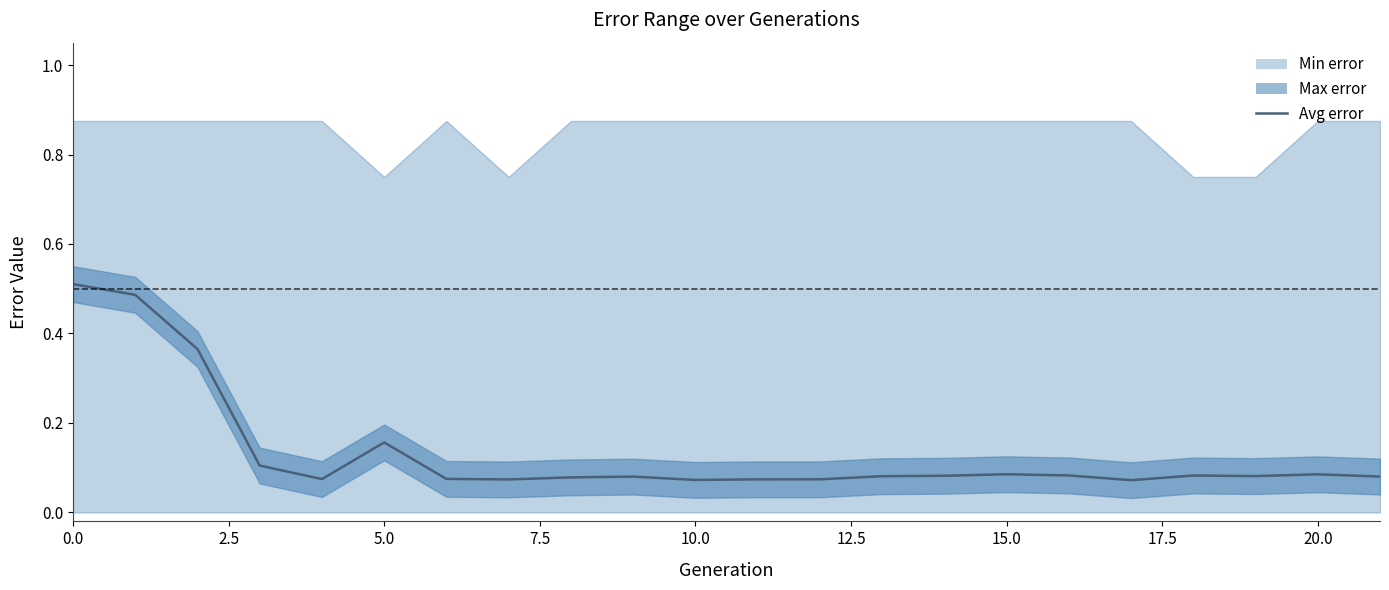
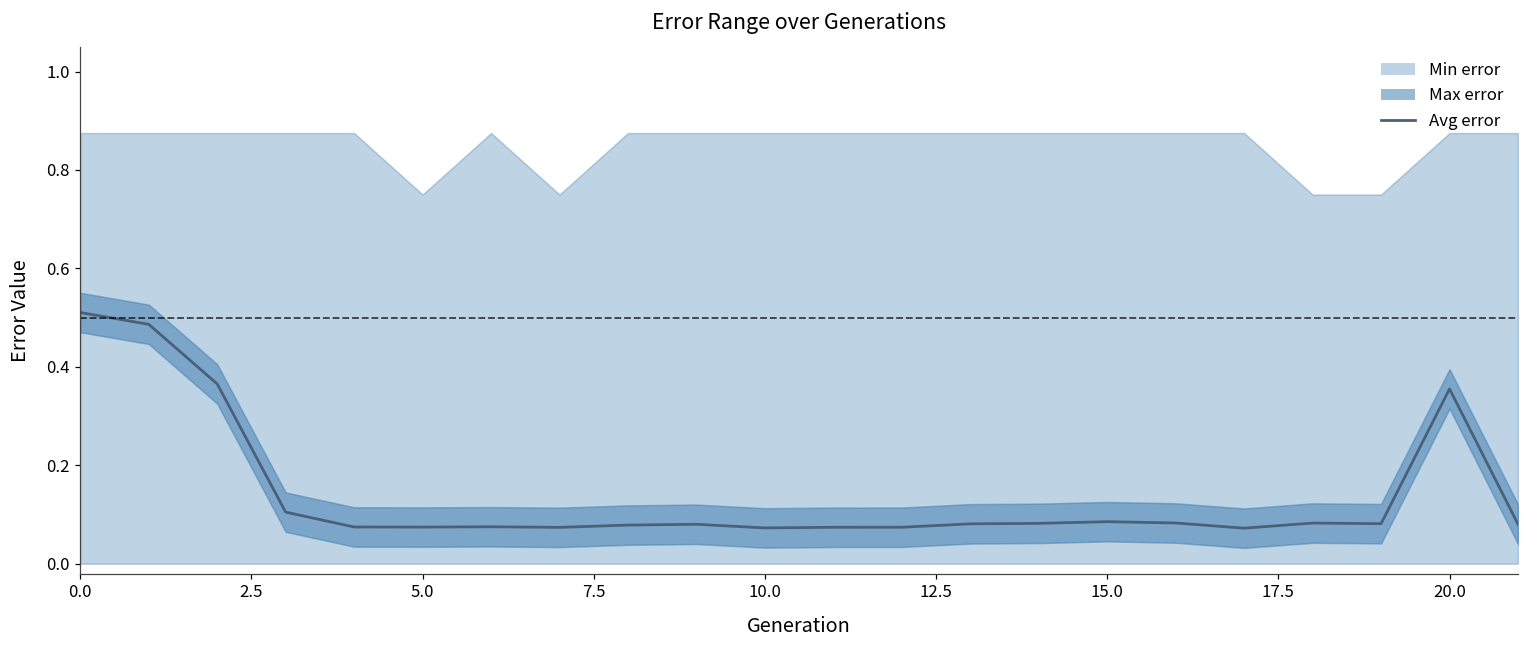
  {
    "Avg error": {
      "0.0": 0.51,
-     "5.0": 0.16,
+     "5.0": 0.07,
      "10.0": 0.07,
      "15.0": 0.09,
-     "20.0": 0.09
+     "20.0": 0.36
    }
  }
